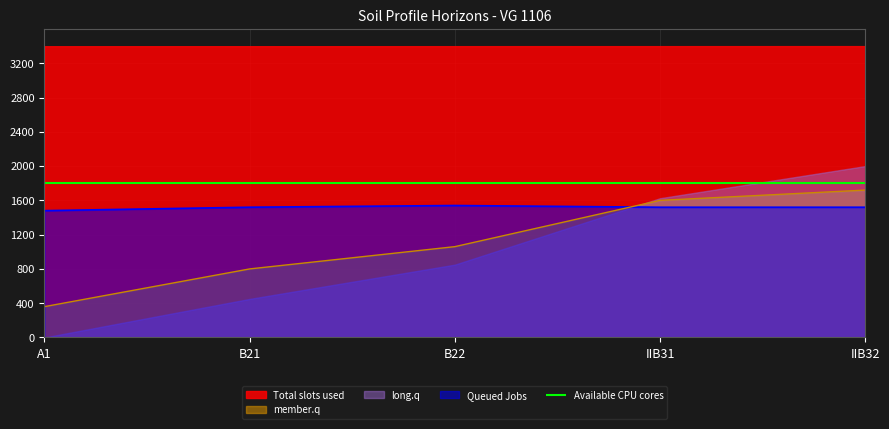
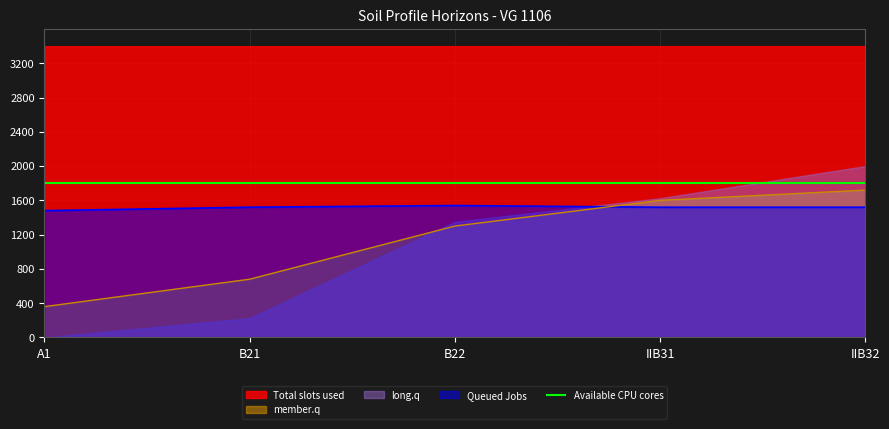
  {
    "Total slots used": {
      "A1": 3400,
      "B21": 3400,
      "B22": 3400,
      "IIB31": 3400,
      "IIB32": 3400
    },
    "member.q": {
      "A1": 400,
-     "B21": 800,
-     "B22": 1100,
+     "B21": 700,
+     "B22": 1300,
      "IIB32": 1700
    },
    "long.q": {
      "A1": 0,
-     "B21": 500,
-     "B22": 900,
+     "B21": 200,
+     "B22": 1400,
      "IIB32": 2000
    },
    "Queued Jobs": {
      "A1": 1500,
      "B21": 1500,
      "B22": 1500,
      "IIB31": 1500,
      "IIB32": 1500
    }
  }
